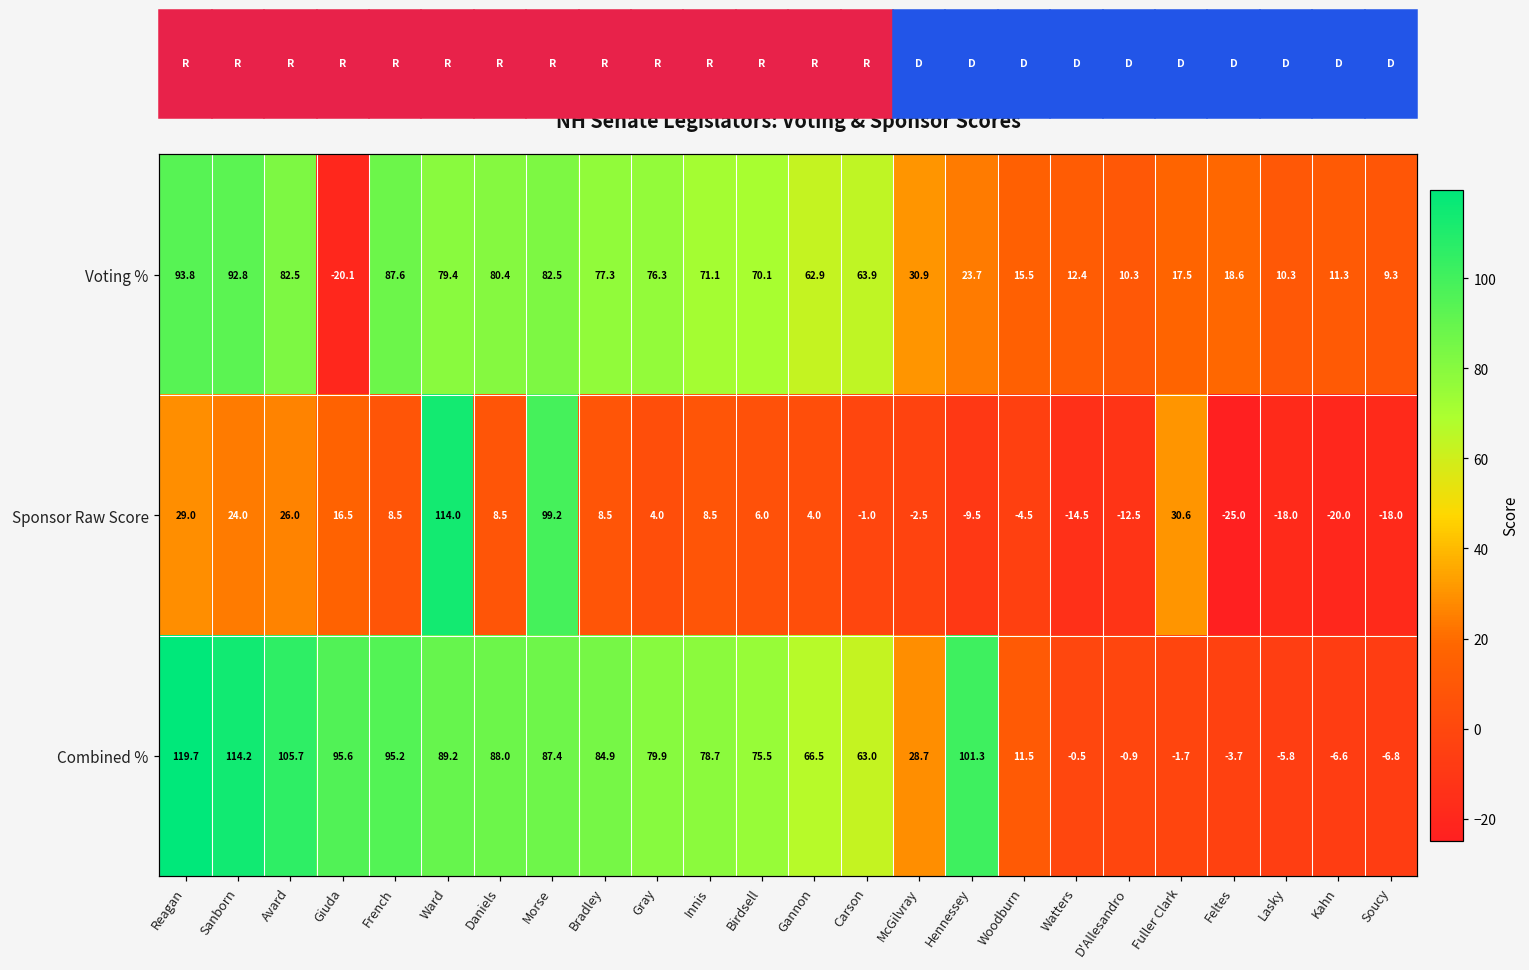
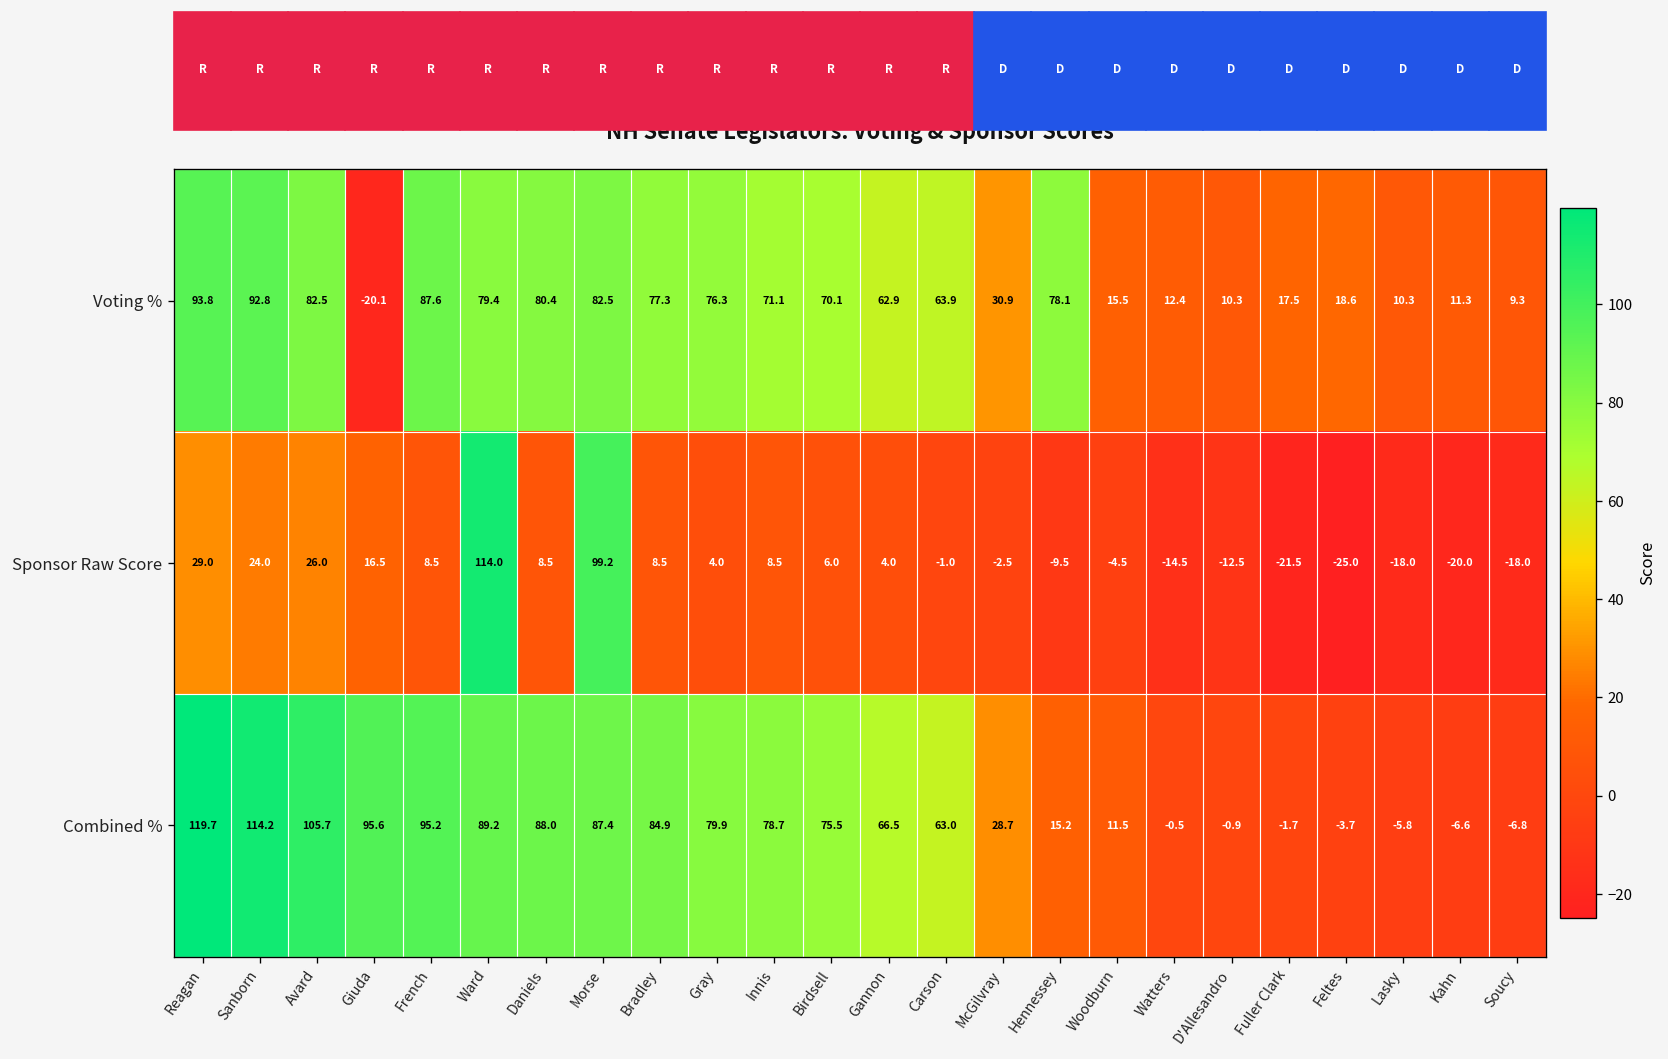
  {
    "Voting %": {
      "Reagan": 93.8,
      "Sanborn": 92.8,
      "Avard": 82.5,
      "Giuda": -20.1,
      "French": 87.6,
      "Ward": 79.4,
      "Daniels": 80.4,
      "Morse": 82.5,
      "Bradley": 77.3,
      "Gray": 76.3,
      "Innis": 71.1,
      "Birdsell": 70.1,
      "Gannon": 62.9,
      "Carson": 63.9,
      "McGilvray": 30.9,
-     "Hennessey": 23.7,
+     "Hennessey": 78.1,
      "Woodburn": 15.5,
      "Watters": 12.4,
      "D'Allesandro": 10.3,
      "Fuller Clark": 17.5,
      "Feltes": 18.6,
      "Lasky": 10.3,
      "Kahn": 11.3,
      "Soucy": 9.3
    },
    "Sponsor Raw Score": {
      "Reagan": 29.0,
      "Sanborn": 24.0,
      "Avard": 26.0,
      "Giuda": 16.5,
      "French": 8.5,
      "Ward": 114.0,
      "Daniels": 8.5,
      "Morse": 99.2,
      "Bradley": 8.5,
      "Gray": 4.0,
      "Innis": 8.5,
      "Birdsell": 6.0,
      "Gannon": 4.0,
      "Carson": -1.0,
      "McGilvray": -2.5,
      "Hennessey": -9.5,
      "Woodburn": -4.5,
      "Watters": -14.5,
      "D'Allesandro": -12.5,
-     "Fuller Clark": 30.6,
+     "Fuller Clark": -21.5,
      "Feltes": -25.0,
      "Lasky": -18.0,
      "Kahn": -20.0,
      "Soucy": -18.0
    },
    "Combined %": {
      "Reagan": 119.7,
      "Sanborn": 114.2,
      "Avard": 105.7,
      "Giuda": 95.6,
      "French": 95.2,
      "Ward": 89.2,
      "Daniels": 88.0,
      "Morse": 87.4,
      "Bradley": 84.9,
      "Gray": 79.9,
      "Innis": 78.7,
      "Birdsell": 75.5,
      "Gannon": 66.5,
      "Carson": 63.0,
      "McGilvray": 28.7,
-     "Hennessey": 101.3,
+     "Hennessey": 15.2,
      "Woodburn": 11.5,
      "Watters": -0.5,
      "D'Allesandro": -0.9,
      "Fuller Clark": -1.7,
      "Feltes": -3.7,
      "Lasky": -5.8,
      "Kahn": -6.6,
      "Soucy": -6.8
    }
  }
